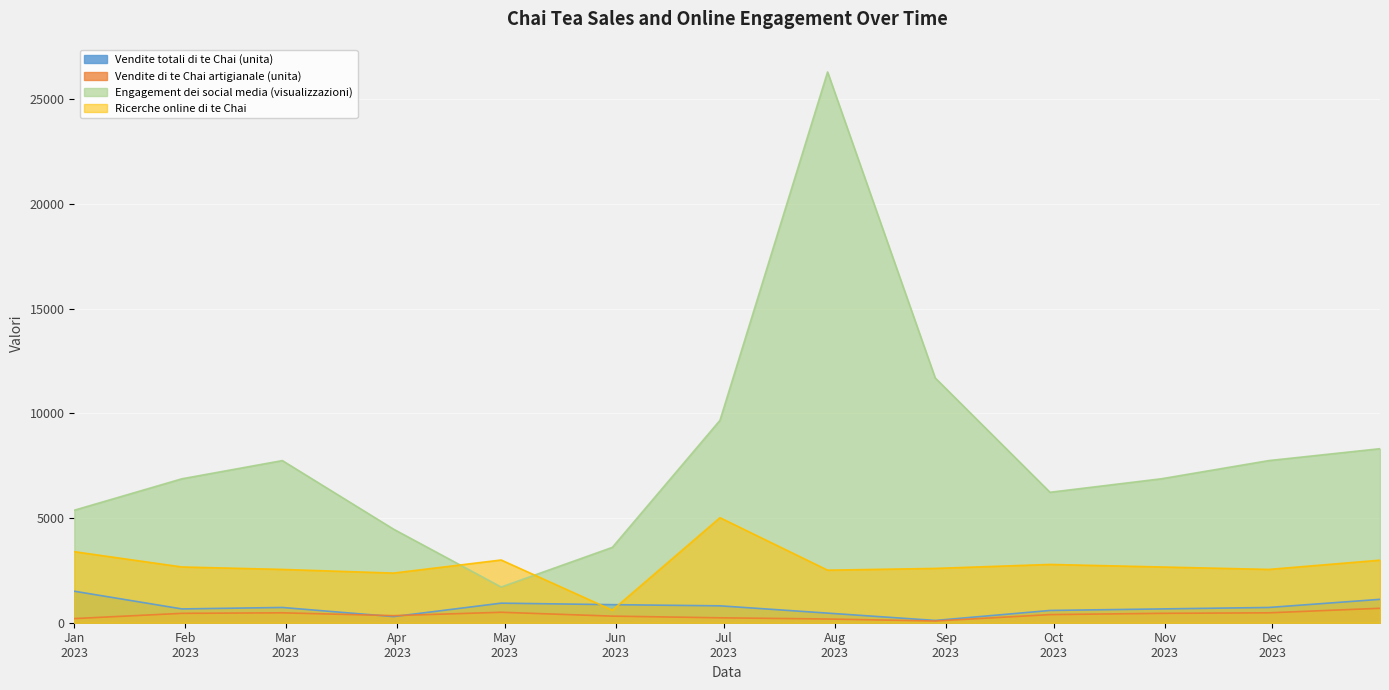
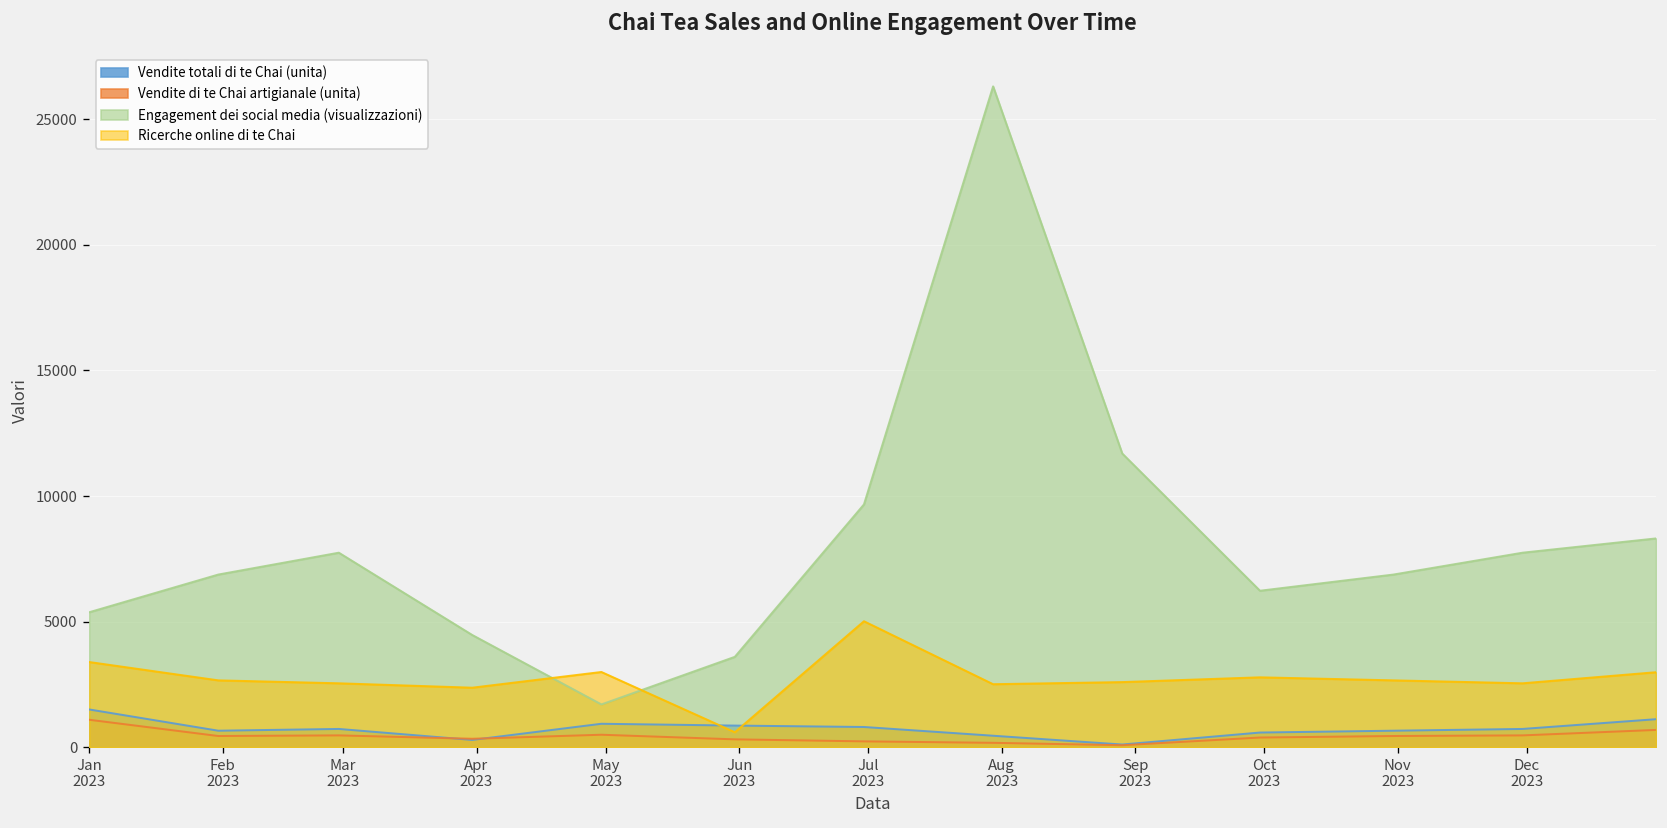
  {
    "Vendite totali di te Chai (unita)": {
      "Jan 2023": 1500
    },
    "Vendite di te Chai artigianale (unita)": {
-     "Jan 2023": 200
+     "Jan 2023": 1100
    },
    "Engagement dei social media (visualizzazioni)": {
      "Jan 2023": 5400
    },
    "Ricerche online di te Chai": {
      "Jan 2023": 3400
    }
  }
